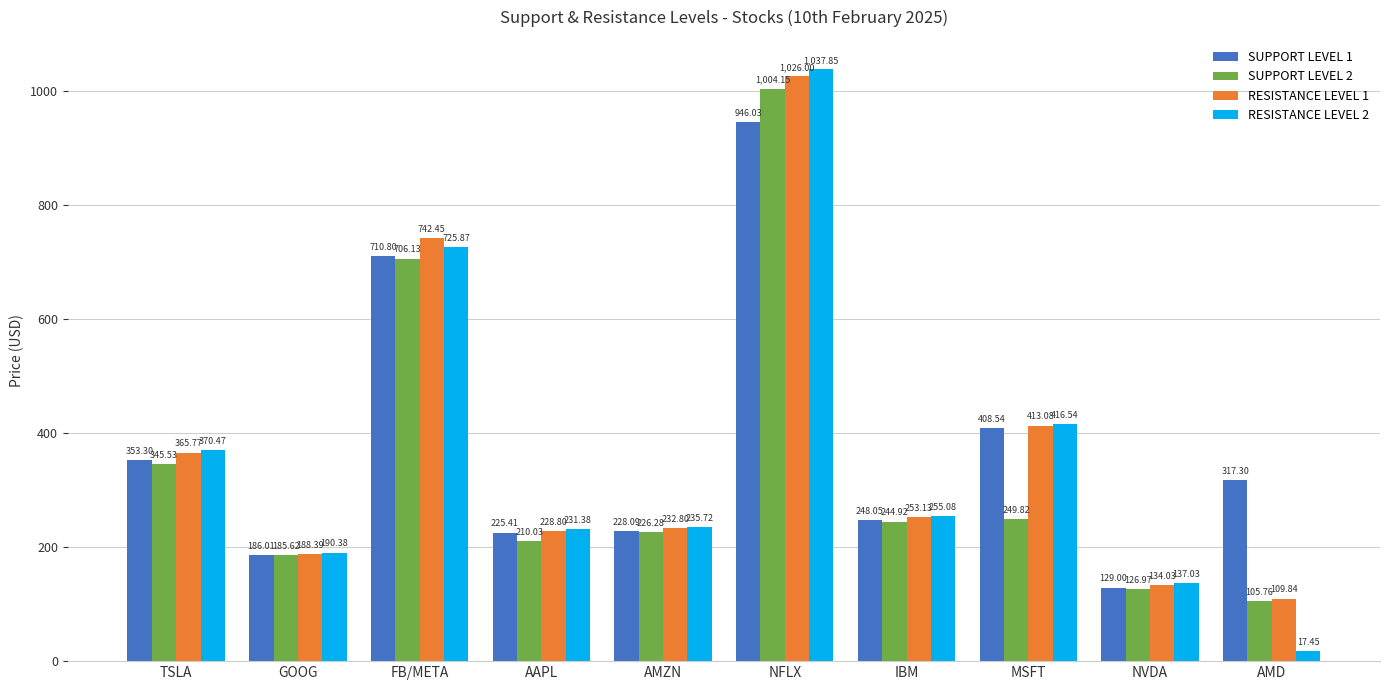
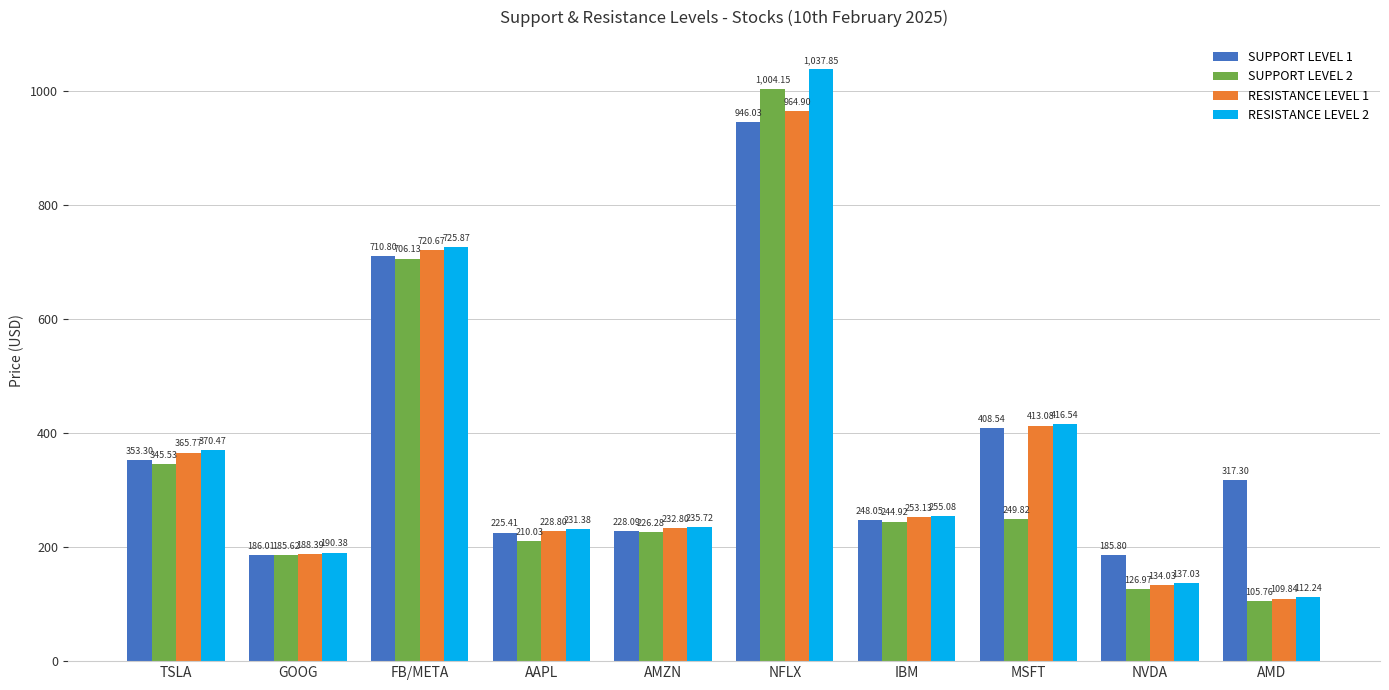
  {
    "SUPPORT LEVEL 1": {
      "TSLA": "353.30",
      "GOOG": "186.01",
      "FB/META": "710.80",
      "AAPL": "225.41",
      "AMZN": "228.09",
      "NFLX": "946.03",
      "IBM": "248.05",
      "MSFT": "408.54",
-     "NVDA": "129.00",
+     "NVDA": "185.80",
      "AMD": "317.30"
    },
    "SUPPORT LEVEL 2": {
      "TSLA": "345.53",
      "GOOG": "185.62",
      "FB/META": "706.13",
      "AAPL": "210.03",
      "AMZN": "226.28",
      "NFLX": "1,004.15",
      "IBM": "244.92",
      "MSFT": "249.82",
      "NVDA": "126.97",
      "AMD": "105.76"
    },
    "RESISTANCE LEVEL 1": {
      "TSLA": "365.77",
      "GOOG": "188.39",
-     "FB/META": "742.45",
+     "FB/META": "720.67",
      "AAPL": "228.80",
      "AMZN": "232.80",
-     "NFLX": "1,026.00",
+     "NFLX": "964.90",
      "IBM": "253.13",
      "MSFT": "413.08",
      "NVDA": "134.03",
      "AMD": "109.84"
    },
    "RESISTANCE LEVEL 2": {
      "TSLA": "370.47",
      "GOOG": "190.38",
      "FB/META": "725.87",
      "AAPL": "231.38",
      "AMZN": "235.72",
      "NFLX": "1,037.85",
      "IBM": "255.08",
      "MSFT": "416.54",
      "NVDA": "137.03",
-     "AMD": "17.45"
+     "AMD": "112.24"
    }
  }
